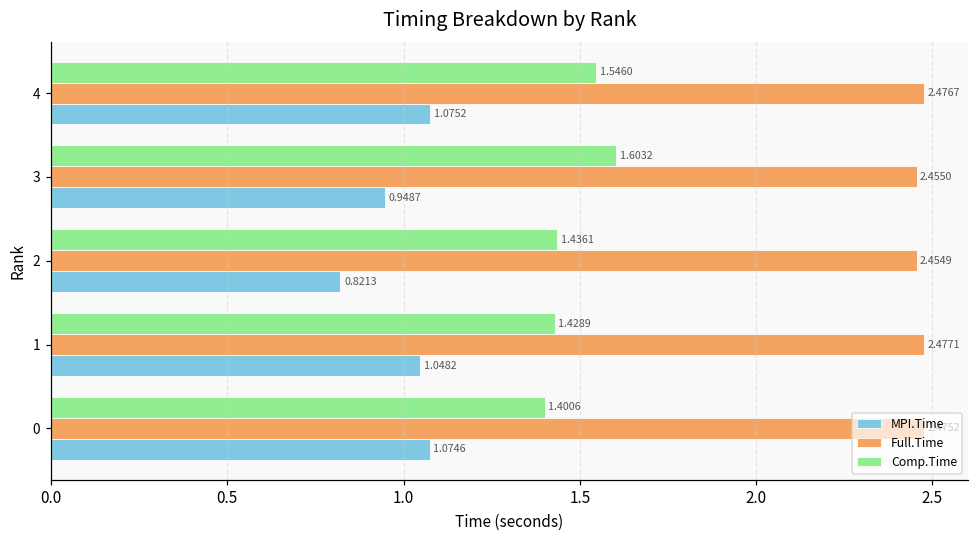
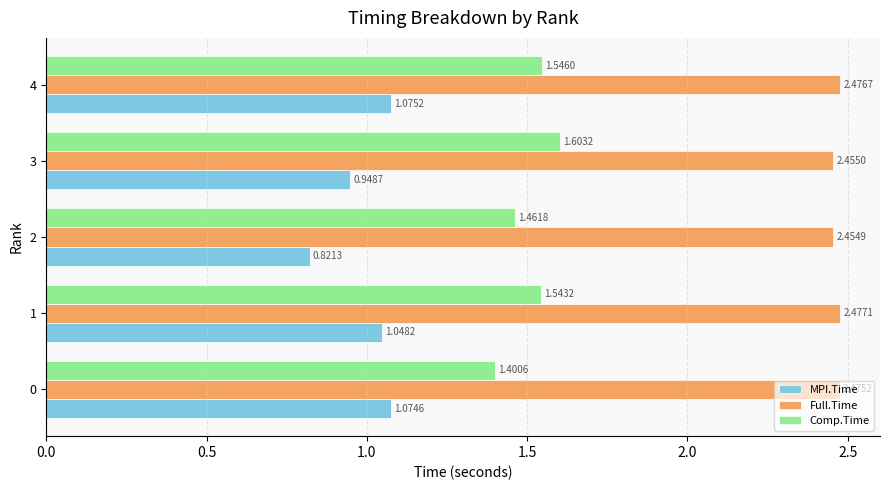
  {
    "MPI.Time": {
      "4": 1.0752,
      "3": 0.9487,
      "2": 0.8213,
      "1": 1.0482,
      "0": 1.0746
    },
    "Full.Time": {
      "4": 2.4767,
      "3": 2.4550,
      "2": 2.4549,
      "1": 2.4771
    },
    "Comp.Time": {
      "4": 1.5460,
      "3": 1.6032,
-     "2": 1.4361,
-     "1": 1.4289,
+     "2": 1.4618,
+     "1": 1.5432,
      "0": 1.4006
    }
  }
